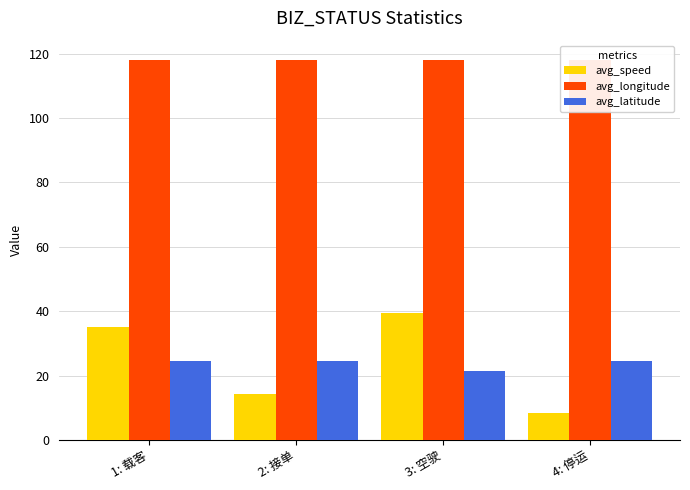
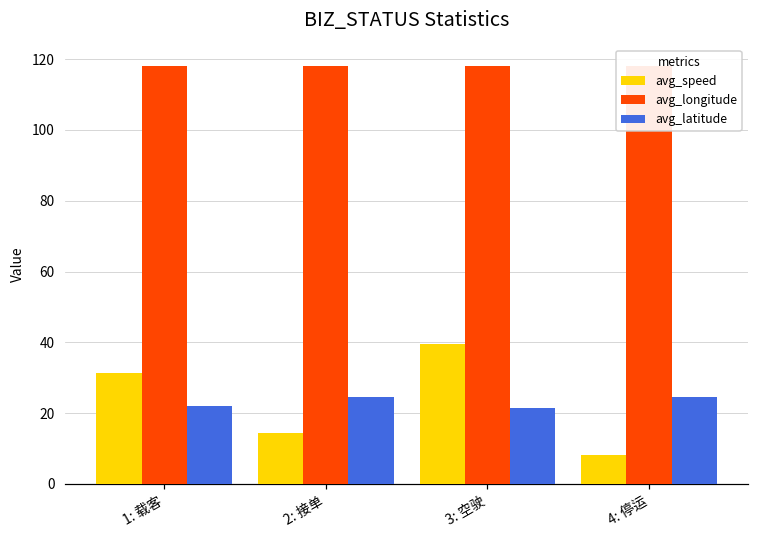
  {
    "avg_speed": {
-     "1: 载客": 35,
+     "1: 载客": 31,
      "2: 接单": 14,
      "3: 空驶": 40,
      "4: 停运": 8
    },
    "avg_longitude": {
      "1: 载客": 118,
      "2: 接单": 118,
      "3: 空驶": 118
    },
    "avg_latitude": {
-     "1: 载客": 24,
+     "1: 载客": 22,
      "2: 接单": 24,
      "3: 空驶": 21,
      "4: 停运": 24
    }
  }
